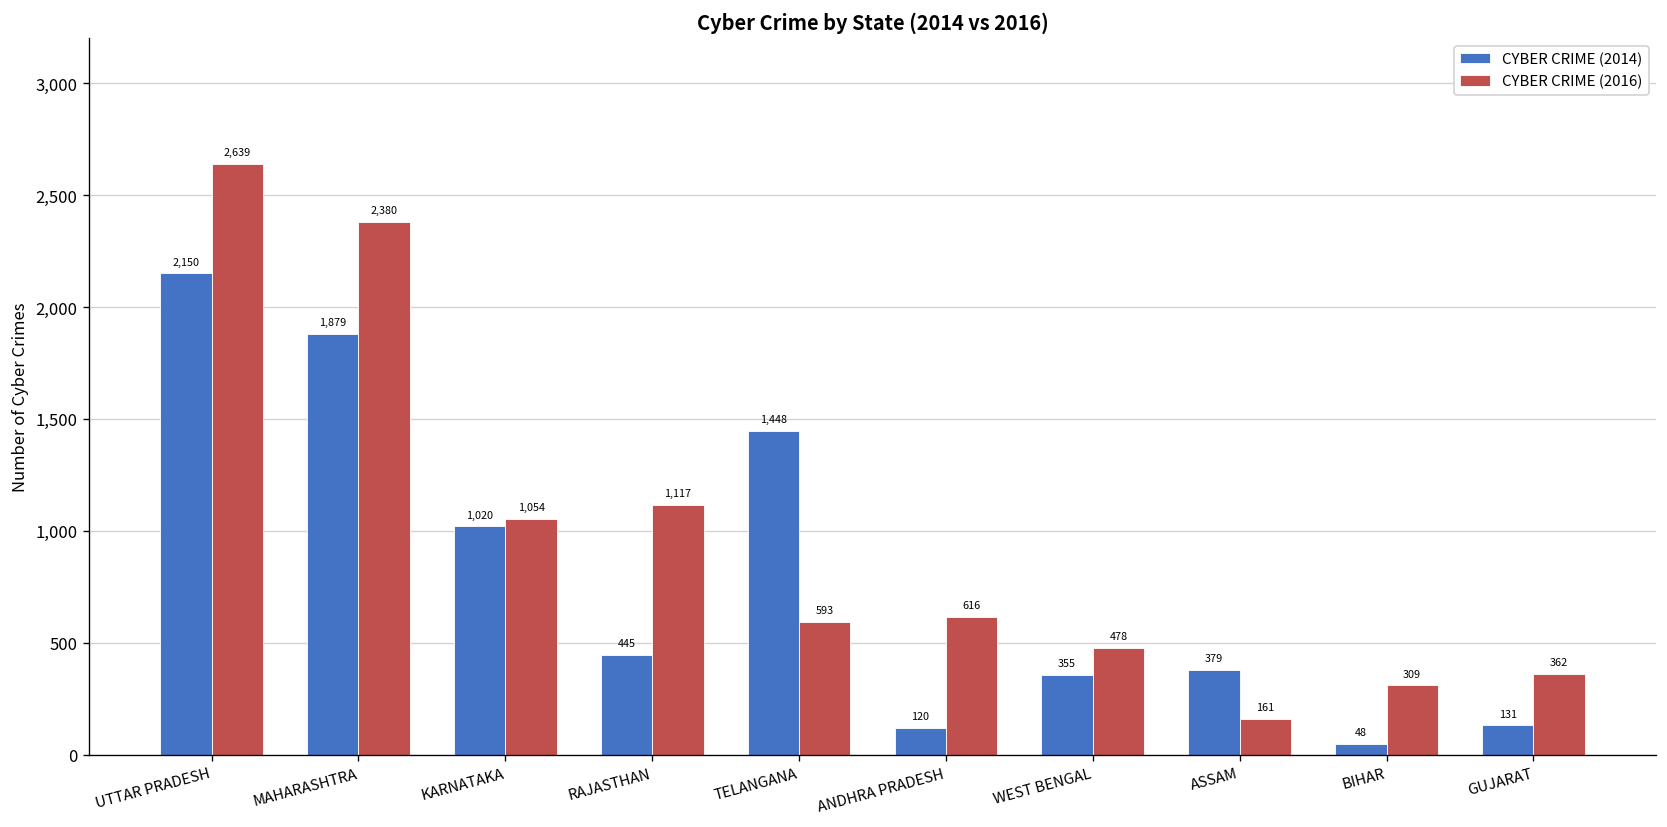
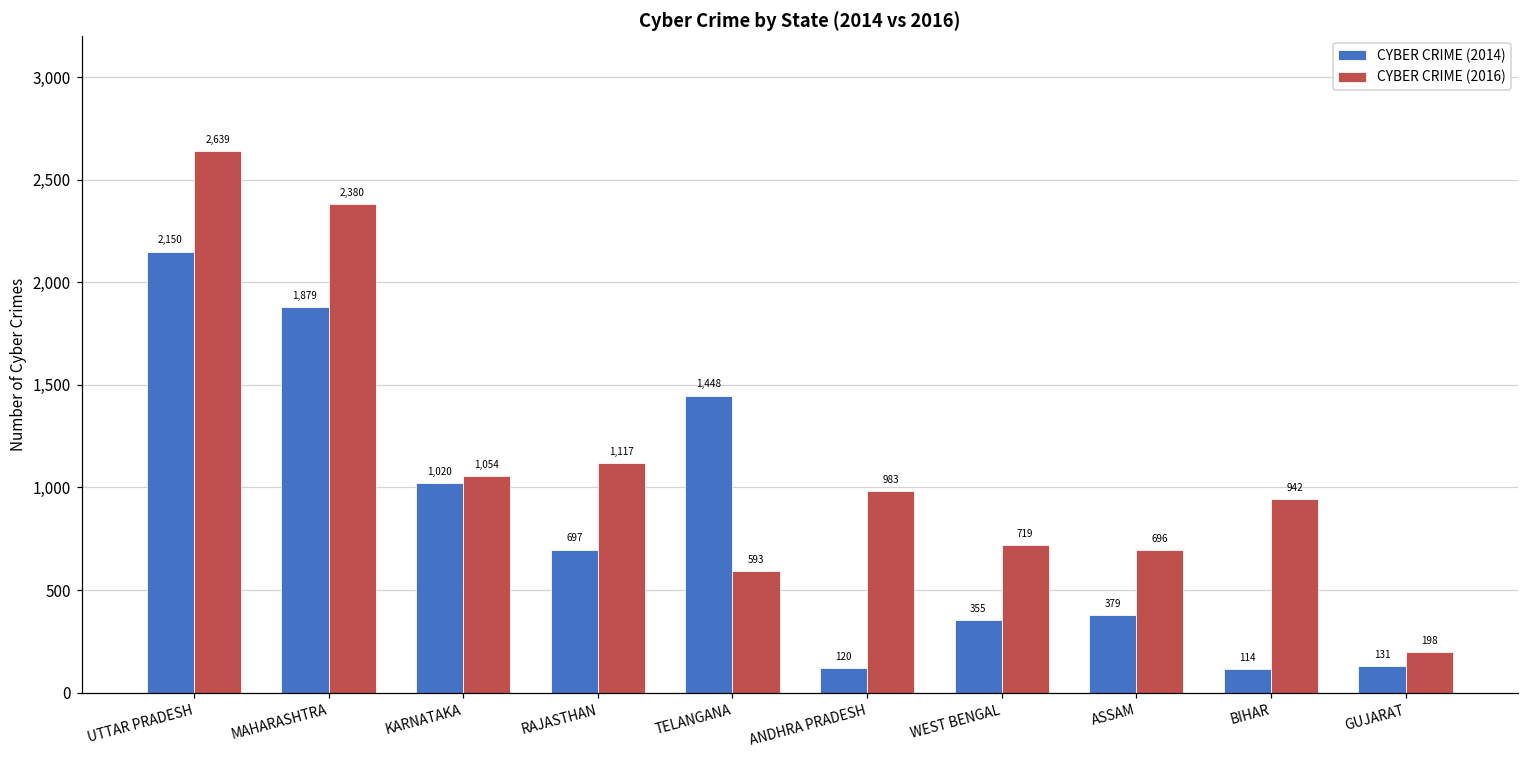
  {
    "CYBER CRIME (2014)": {
      "UTTAR PRADESH": "2,150",
      "MAHARASHTRA": "1,879",
      "KARNATAKA": "1,020",
-     "RAJASTHAN": "445",
+     "RAJASTHAN": "697",
      "TELANGANA": "1,448",
      "ANDHRA PRADESH": "120",
      "WEST BENGAL": "355",
      "ASSAM": "379",
-     "BIHAR": "48",
+     "BIHAR": "114",
      "GUJARAT": "131"
    },
    "CYBER CRIME (2016)": {
      "UTTAR PRADESH": "2,639",
      "MAHARASHTRA": "2,380",
      "KARNATAKA": "1,054",
      "RAJASTHAN": "1,117",
      "TELANGANA": "593",
-     "ANDHRA PRADESH": "616",
-     "WEST BENGAL": "478",
-     "ASSAM": "161",
-     "BIHAR": "309",
-     "GUJARAT": "362"
+     "ANDHRA PRADESH": "983",
+     "WEST BENGAL": "719",
+     "ASSAM": "696",
+     "BIHAR": "942",
+     "GUJARAT": "198"
    }
  }
